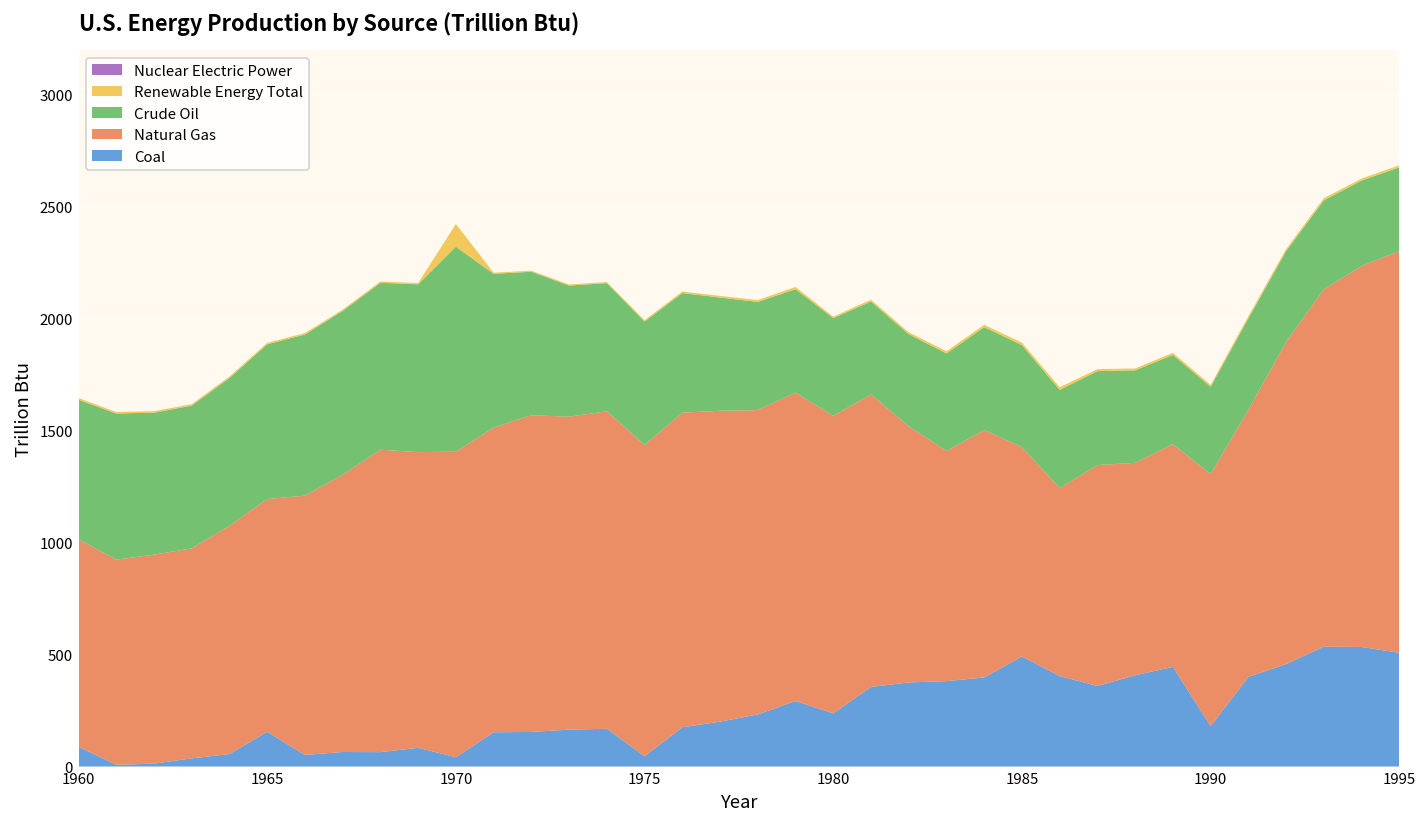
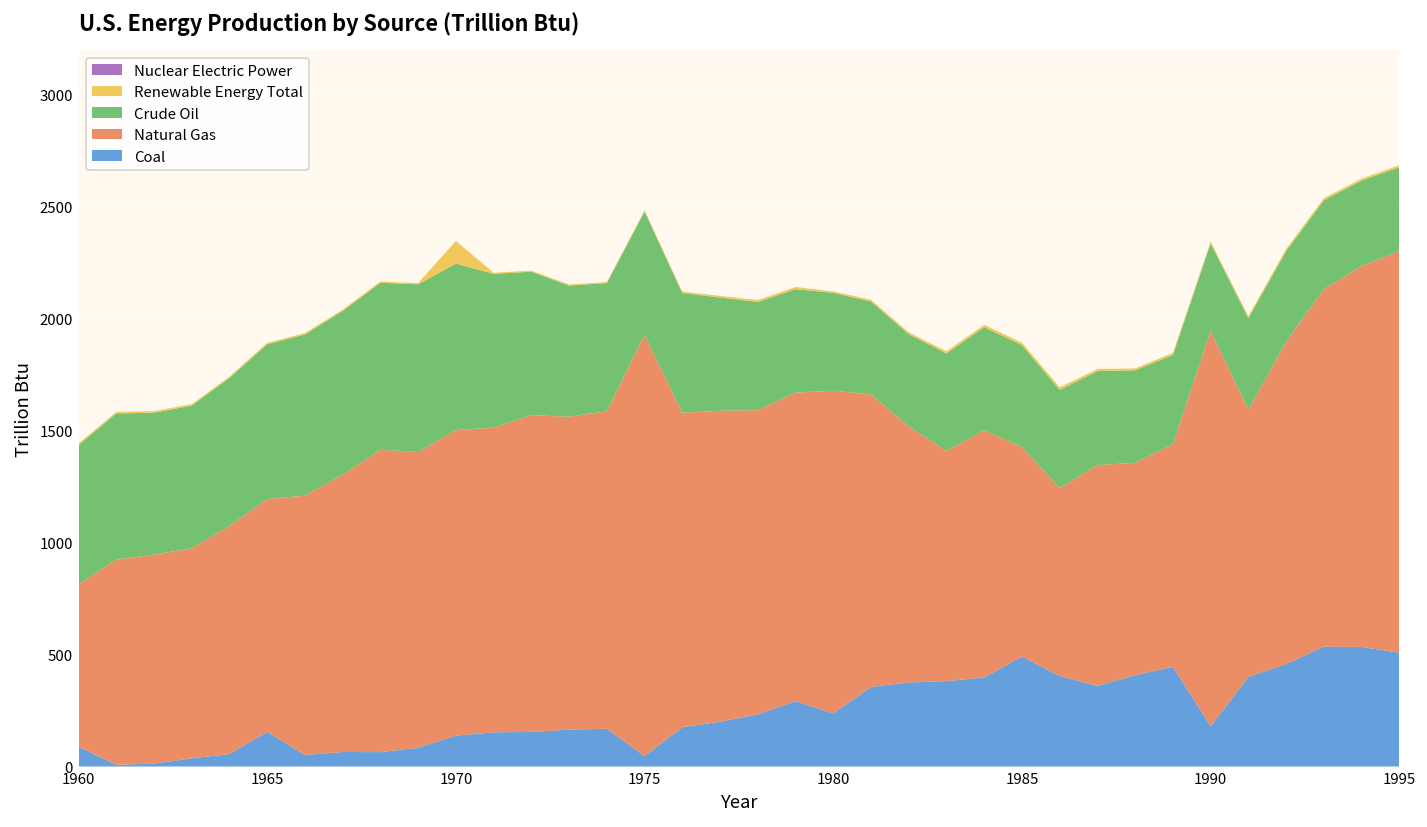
  {
    "Coal": {
      "1960": 90,
      "1965": 160,
-     "1970": 40,
+     "1970": 140,
      "1975": 50,
      "1980": 240,
      "1985": 490,
      "1990": 180,
      "1995": 510
    },
    "Natural Gas": {
-     "1960": 930,
+     "1960": 720,
      "1965": 1040,
      "1970": 1360,
-     "1975": 1390,
-     "1980": 1330,
+     "1975": 1880,
+     "1980": 1440,
      "1985": 940,
-     "1990": 1130,
+     "1990": 1770,
      "1995": 1790
    },
    "Crude Oil": {
-     "1970": 920
+     "1970": 740
    }
  }
